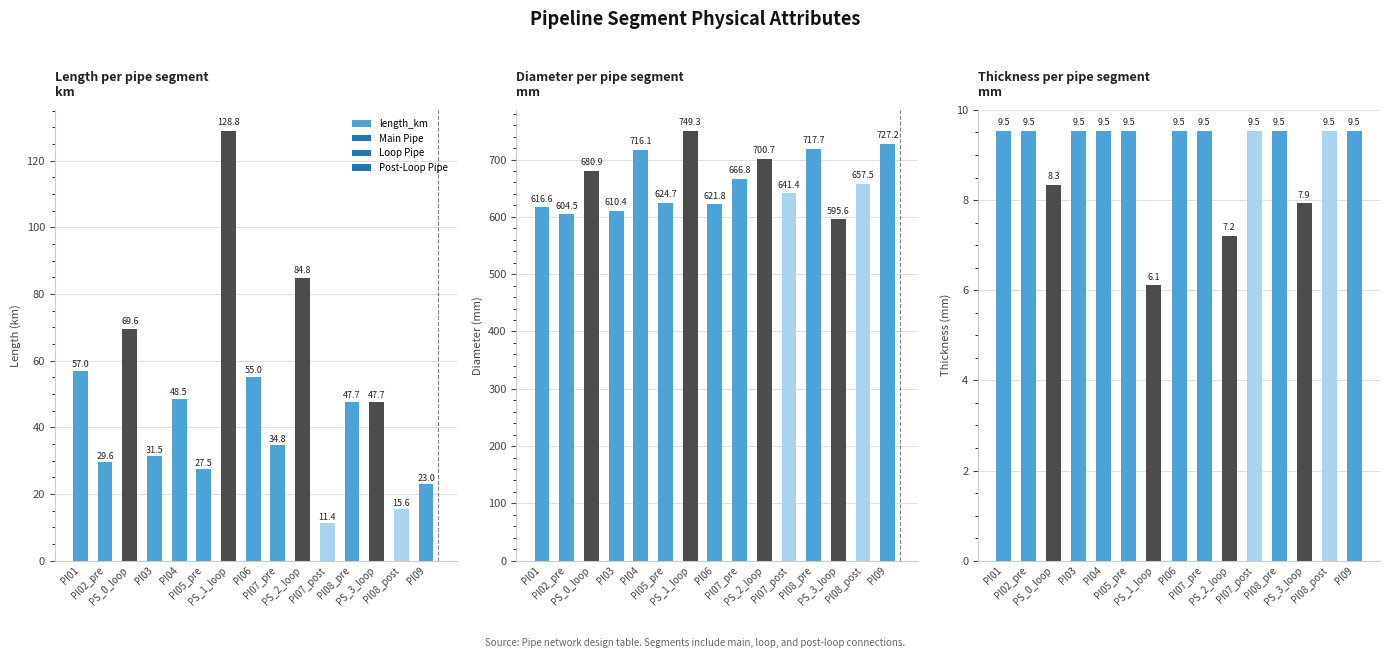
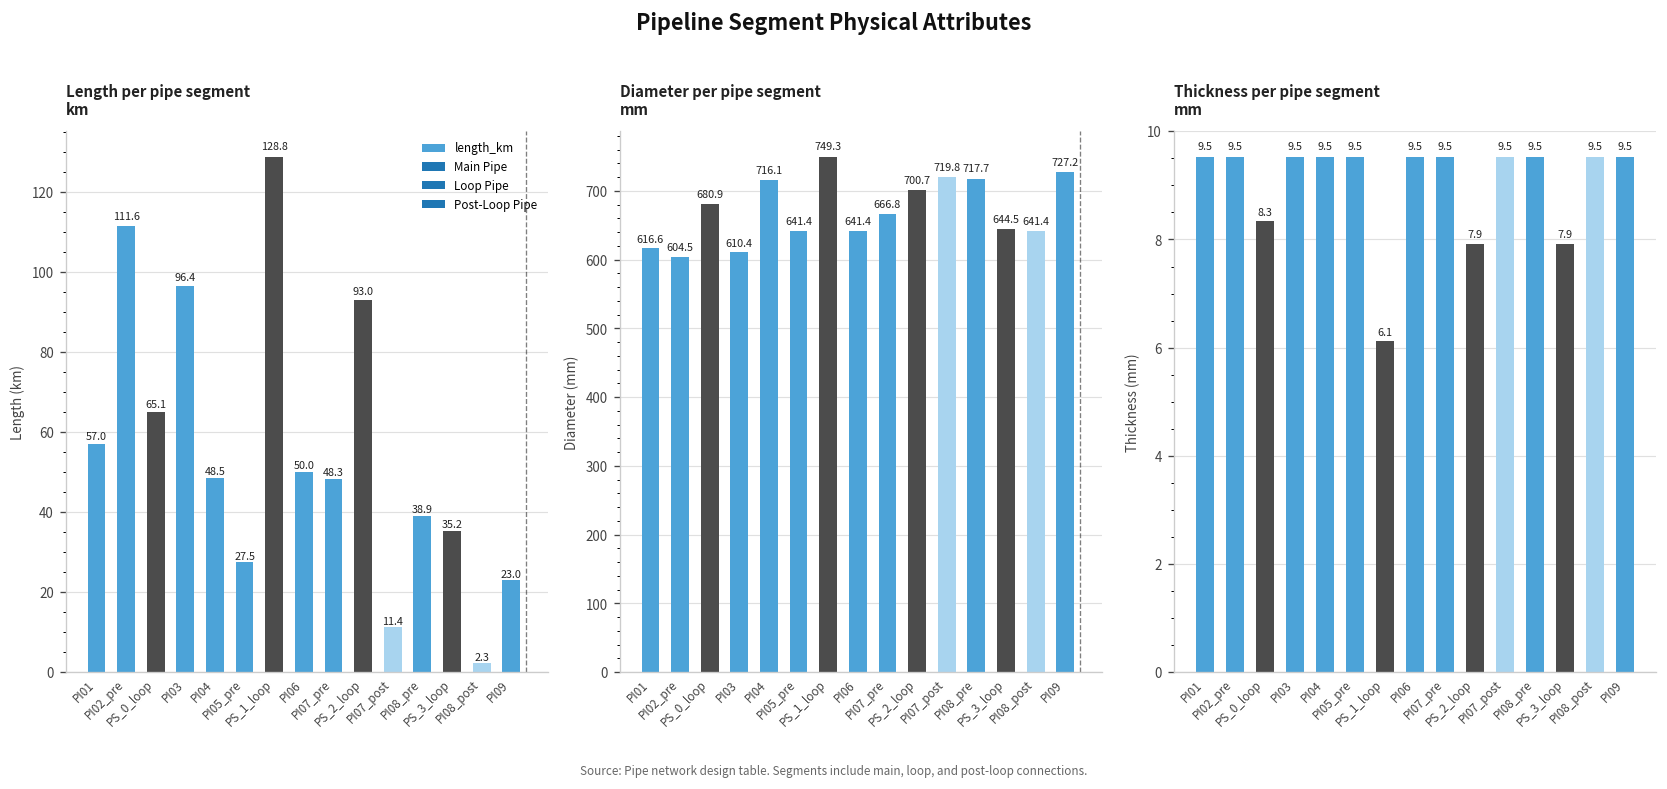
  {
    "Length per pipe segment km": {
      "PI01": 57.0,
-     "PI02_pre": 29.6,
-     "PS_0_loop": 69.6,
-     "PI03": 31.5,
+     "PI02_pre": 111.6,
+     "PS_0_loop": 65.1,
+     "PI03": 96.4,
      "PI04": 48.5,
      "PI05_pre": 27.5,
      "PS_1_loop": 128.8,
-     "PI06": 55.0,
-     "PI07_pre": 34.8,
-     "PS_2_loop": 84.8,
+     "PI06": 50.0,
+     "PI07_pre": 48.3,
+     "PS_2_loop": 93.0,
      "PI07_post": 11.4,
-     "PI08_pre": 47.7,
-     "PS_3_loop": 47.7,
-     "PI08_post": 15.6,
+     "PI08_pre": 38.9,
+     "PS_3_loop": 35.2,
+     "PI08_post": 2.3,
      "PI09": 23.0
    },
    "Diameter per pipe segment mm": {
      "PI01": 616.6,
      "PI02_pre": 604.5,
      "PS_0_loop": 680.9,
      "PI03": 610.4,
      "PI04": 716.1,
-     "PI05_pre": 624.7,
+     "PI05_pre": 641.4,
      "PS_1_loop": 749.3,
-     "PI06": 621.8,
+     "PI06": 641.4,
      "PI07_pre": 666.8,
      "PS_2_loop": 700.7,
-     "PI07_post": 641.4,
+     "PI07_post": 719.8,
      "PI08_pre": 717.7,
-     "PS_3_loop": 595.6,
-     "PI08_post": 657.5,
+     "PS_3_loop": 644.5,
+     "PI08_post": 641.4,
      "PI09": 727.2
    },
    "Thickness per pipe segment mm": {
      "PI01": 9.5,
      "PI02_pre": 9.5,
      "PS_0_loop": 8.3,
      "PI03": 9.5,
      "PI04": 9.5,
      "PI05_pre": 9.5,
      "PS_1_loop": 6.1,
      "PI06": 9.5,
      "PI07_pre": 9.5,
-     "PS_2_loop": 7.2,
+     "PS_2_loop": 7.9,
      "PI07_post": 9.5,
      "PI08_pre": 9.5,
      "PS_3_loop": 7.9,
      "PI08_post": 9.5,
      "PI09": 9.5
    }
  }
